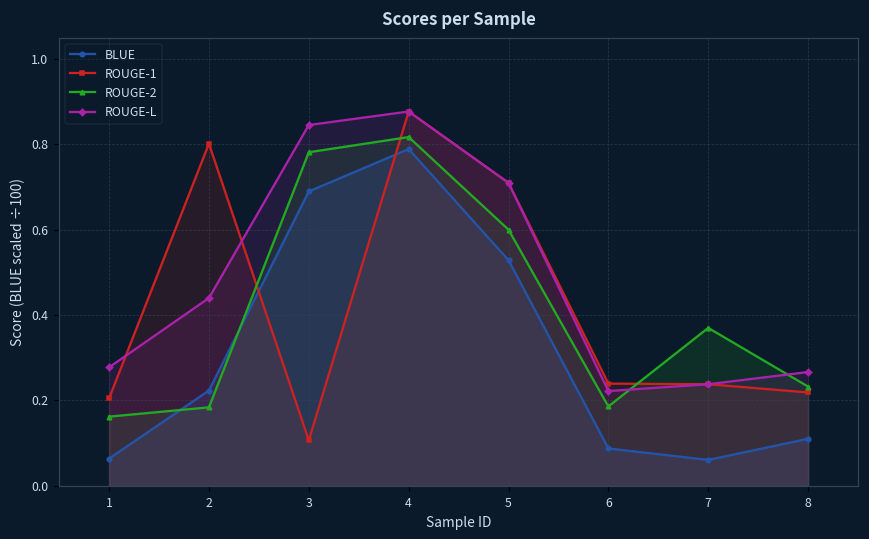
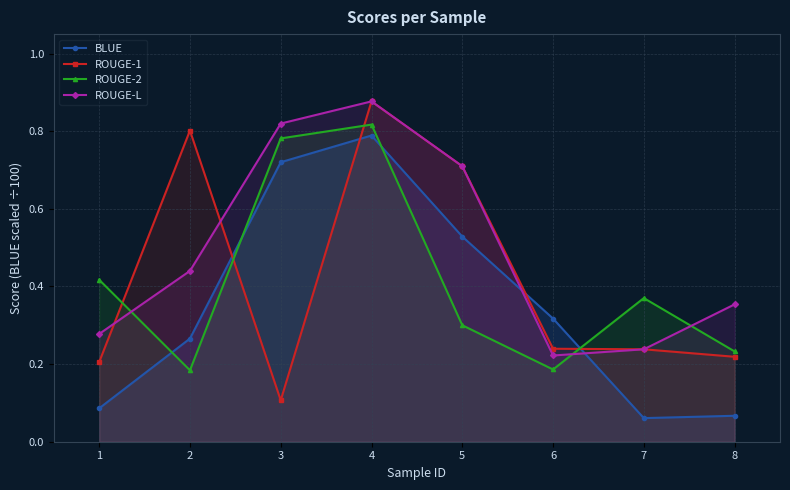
  {
    "BLUE": {
-     "1": 0.06,
-     "2": 0.22,
-     "3": 0.69,
+     "1": 0.09,
+     "2": 0.27,
+     "3": 0.72,
      "4": 0.79,
      "5": 0.53,
-     "6": 0.09,
+     "6": 0.32,
      "7": 0.06,
-     "8": 0.11
+     "8": 0.07
    },
    "ROUGE-1": {
      "1": 0.21,
      "2": 0.80,
      "3": 0.11,
      "6": 0.24,
      "8": 0.22
    },
    "ROUGE-2": {
-     "1": 0.16,
+     "1": 0.42,
      "2": 0.18,
      "3": 0.78,
      "4": 0.82,
-     "5": 0.6,
+     "5": 0.3,
      "6": 0.19,
      "7": 0.37,
      "8": 0.23
    },
    "ROUGE-L": {
      "1": 0.28,
      "2": 0.44,
-     "3": 0.85,
+     "3": 0.82,
      "6": 0.22,
-     "8": 0.27
+     "8": 0.35
    }
  }
